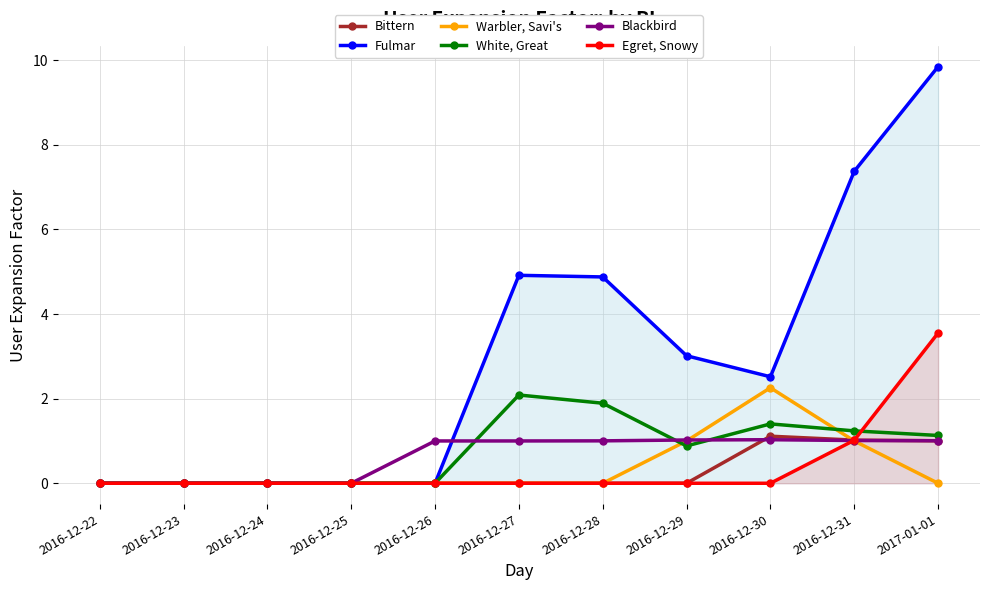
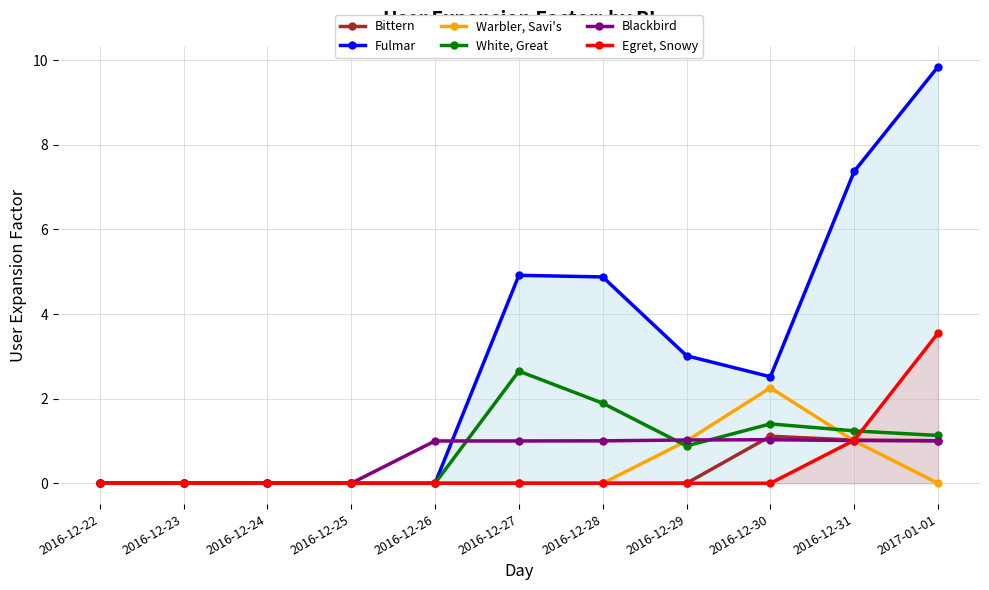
  {
    "Bittern": {
      "2016-12-30": 1.1
    },
    "Fulmar": {
      "2016-12-27": 4.9,
      "2016-12-28": 4.9,
      "2016-12-29": 3.0,
      "2016-12-30": 2.5,
      "2016-12-31": 7.4,
      "2017-01-01": 9.8
    },
    "Warbler, Savi's": {
      "2016-12-30": 2.3,
      "2017-01-01": 0.0
    },
    "White, Great": {
-     "2016-12-27": 2.1,
+     "2016-12-27": 2.7,
      "2016-12-28": 1.9,
      "2016-12-29": 0.9,
      "2016-12-30": 1.4,
      "2016-12-31": 1.2,
      "2017-01-01": 1.1
    },
    "Blackbird": {
      "2016-12-26": 1.0,
      "2016-12-27": 1.0,
      "2016-12-28": 1.0,
      "2016-12-30": 1.0
    },
    "Egret, Snowy": {
      "2016-12-30": 0.0,
      "2017-01-01": 3.6
    }
  }
